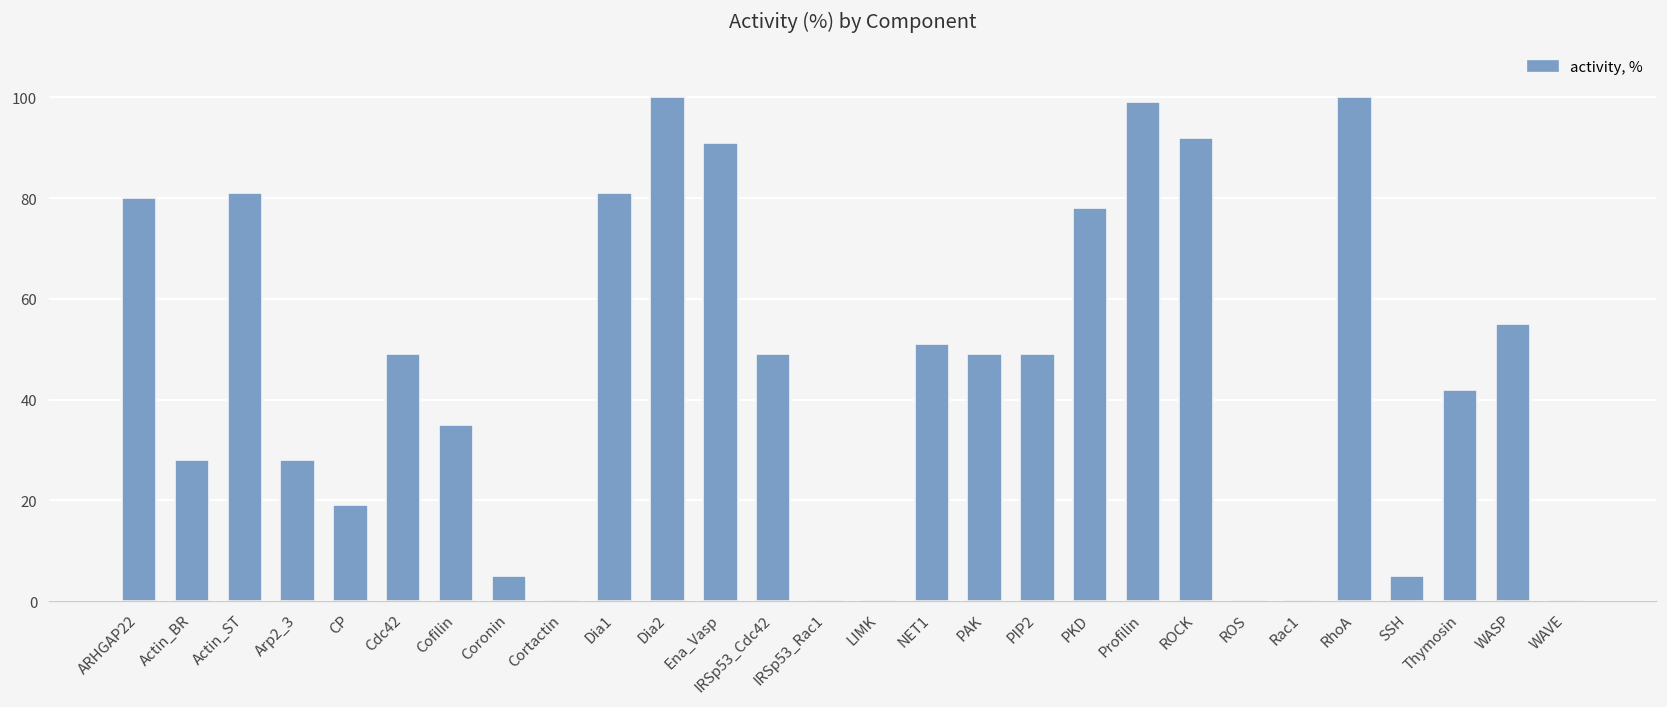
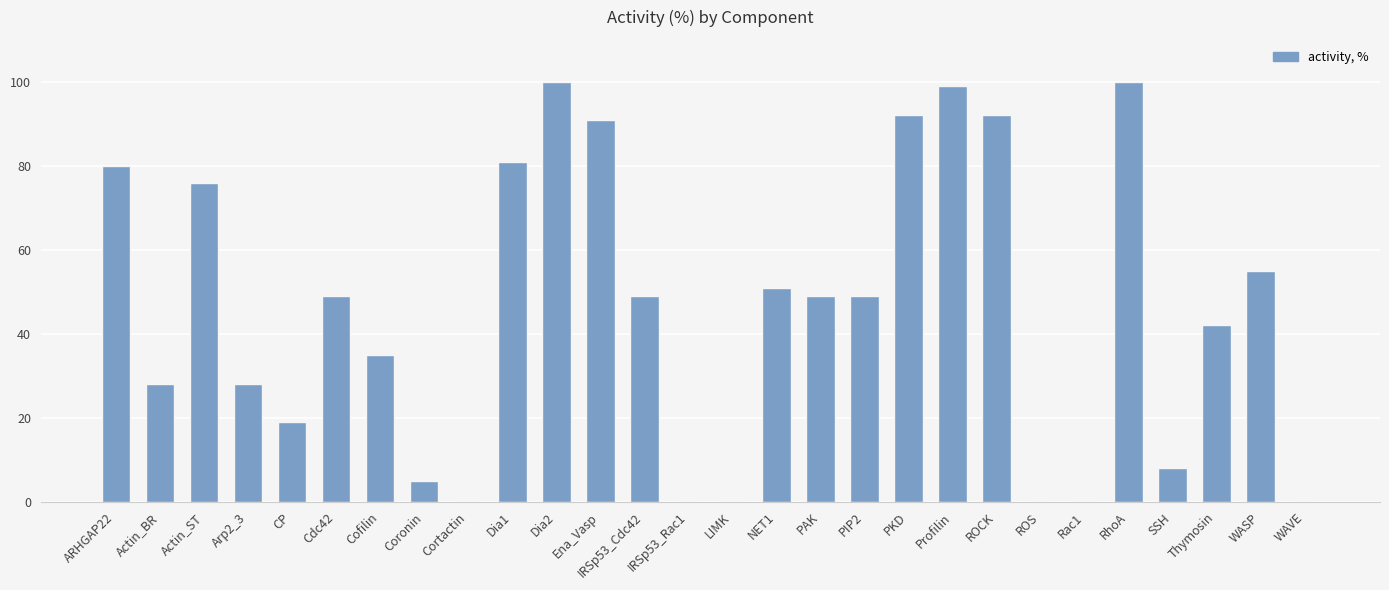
  {
    "ARHGAP22": 80,
    "Actin_BR": 28,
-   "Actin_ST": 81,
+   "Actin_ST": 76,
    "Arp2_3": 28,
    "CP": 19,
    "Cdc42": 49,
    "Cofilin": 35,
    "Coronin": 5,
    "Cortactin": 0,
    "Dia1": 81,
    "Dia2": 100,
    "Ena_Vasp": 91,
    "IRSp53_Cdc42": 49,
    "IRSp53_Rac1": 0,
    "LIMK": 0,
    "NET1": 51,
    "PAK": 49,
    "PIP2": 49,
-   "PKD": 78,
+   "PKD": 92,
    "Profilin": 99,
    "ROCK": 92,
    "ROS": 0,
    "Rac1": 0,
    "RhoA": 100,
-   "SSH": 5,
+   "SSH": 8,
    "Thymosin": 42,
    "WASP": 55,
    "WAVE": 0
  }
